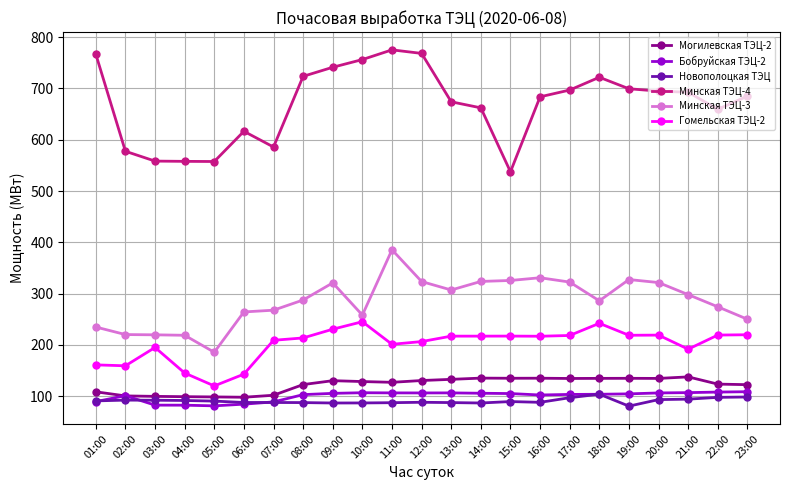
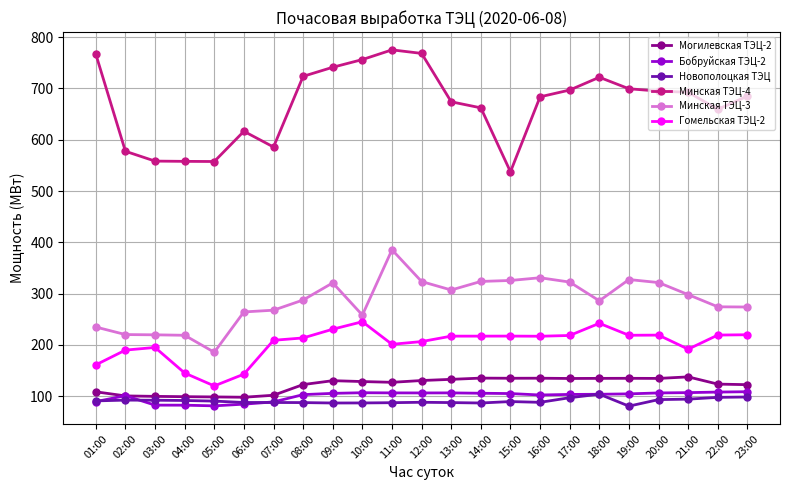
  {
    "Минская ТЭЦ-4": {
      "01:00": 770,
      "02:00": 580,
      "03:00": 560,
      "04:00": 560,
      "05:00": 560,
      "06:00": 620,
      "07:00": 590,
      "08:00": 720,
      "09:00": 740,
      "10:00": 760,
      "11:00": 780,
      "12:00": 770,
      "13:00": 670,
      "14:00": 660,
      "15:00": 540,
      "16:00": 680,
      "17:00": 700,
      "18:00": 720,
      "19:00": 700
    },
    "Минская ТЭЦ-3": {
      "01:00": 230,
      "02:00": 220,
      "03:00": 220,
      "04:00": 220,
      "05:00": 190,
      "06:00": 260,
      "07:00": 270,
      "08:00": 290,
      "09:00": 320,
      "10:00": 260,
      "11:00": 390,
      "12:00": 320,
      "13:00": 310,
      "14:00": 320,
      "15:00": 330,
      "16:00": 330,
      "17:00": 320,
      "18:00": 290,
      "19:00": 330,
      "20:00": 320,
      "21:00": 300,
      "22:00": 270,
-     "23:00": 250
+     "23:00": 270
    },
    "Гомельская ТЭЦ-2": {
      "01:00": 160,
-     "02:00": 160,
+     "02:00": 190,
      "03:00": 200,
      "04:00": 150,
      "05:00": 120,
      "06:00": 140,
      "07:00": 210,
      "08:00": 210,
      "09:00": 230,
      "10:00": 250,
      "11:00": 200,
      "12:00": 210,
      "13:00": 220,
      "14:00": 220,
      "15:00": 220,
      "16:00": 220,
      "17:00": 220,
      "18:00": 240,
      "19:00": 220,
      "20:00": 220,
      "21:00": 190,
      "22:00": 220,
      "23:00": 220
    }
  }
